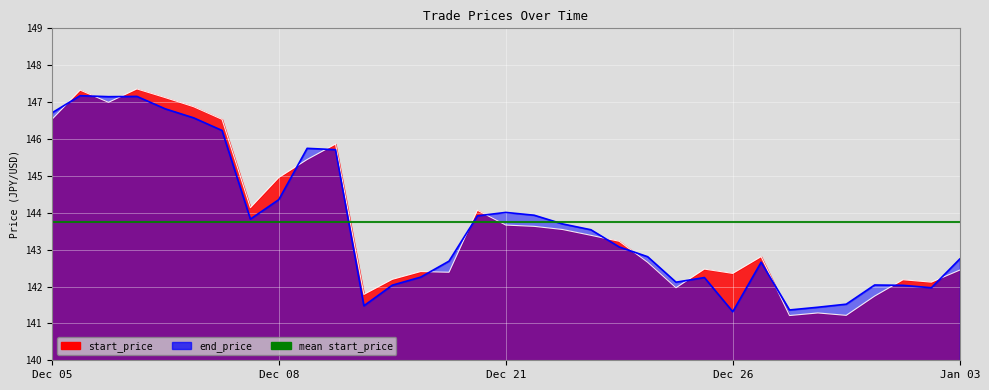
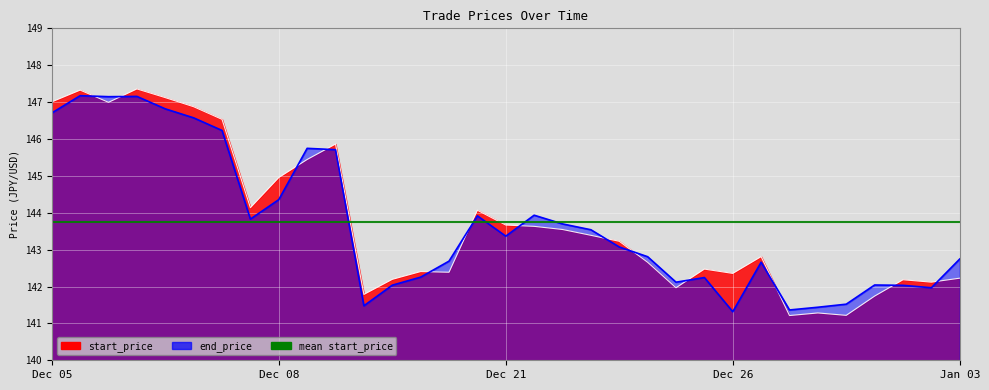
  {
    "start_price": {
-     "Dec 05": 146.5,
+     "Dec 05": 147.0,
      "Dec 08": 145.0,
      "Dec 21": 143.7,
      "Dec 26": 142.4,
-     "Jan 03": 142.4
+     "Jan 03": 142.2
    },
    "end_price": {
      "Dec 05": 146.7,
      "Dec 08": 144.4,
-     "Dec 21": 144.0,
+     "Dec 21": 143.4,
      "Dec 26": 141.3,
      "Jan 03": 142.7
    }
  }
